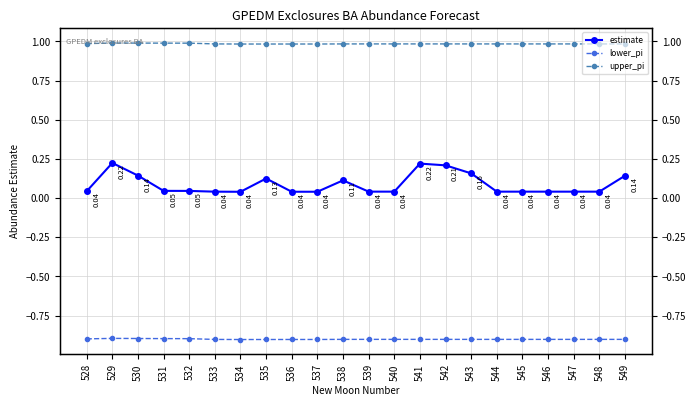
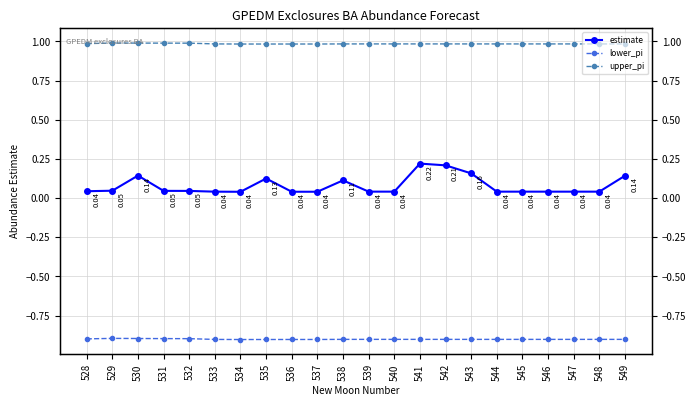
  {
    "estimate": {
      "528": 0.04,
-     "529": 0.22,
+     "529": 0.05,
      "530": 0.14,
      "531": 0.05,
      "532": 0.05,
      "533": 0.04,
      "534": 0.04,
      "535": 0.13,
      "536": 0.04,
      "537": 0.04,
      "538": 0.11,
      "539": 0.04,
      "540": 0.04,
      "541": 0.22,
      "542": 0.21,
      "543": 0.16,
      "544": 0.04,
      "545": 0.04,
      "546": 0.04,
      "547": 0.04,
      "548": 0.04,
      "549": 0.14
    }
  }
